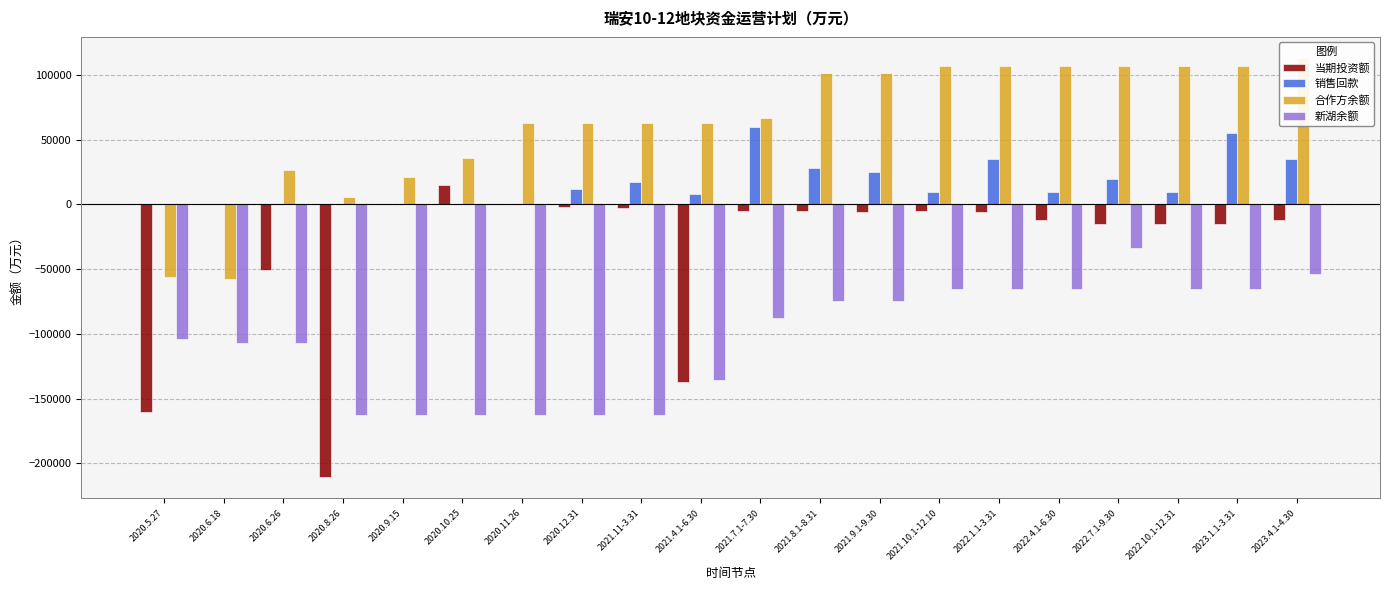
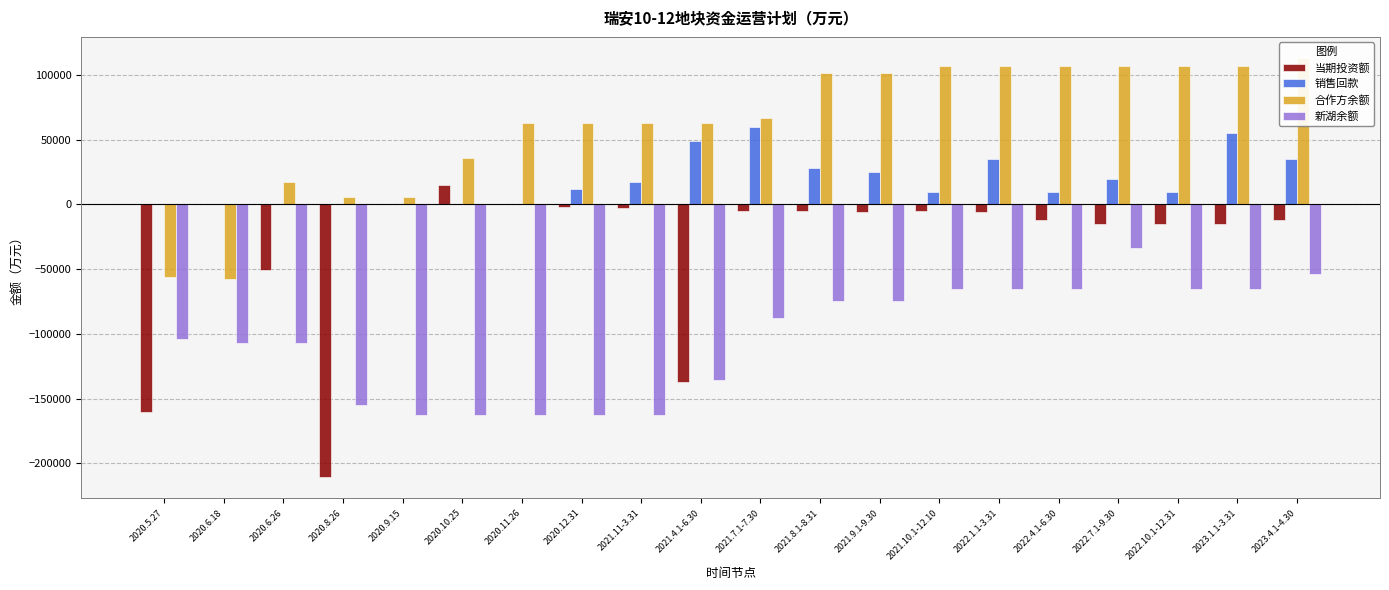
  {
    "当期投资额": {
      "2020.5.27": -160000,
      "2020.6.18": 0,
      "2020.6.26": -51000,
      "2020.8.26": -211000,
      "2020.9.15": 0,
      "2020.10.25": 15000,
      "2020.11.26": 0,
      "2020.12.31": -2000,
      "2021.11-3.31": -3000,
      "2021.4.1-6.30": -137000,
      "2021.7.1-7.30": -5000,
      "2021.8.1-8.31": -5000,
      "2021.9.1-9.30": -6000,
      "2021.10.1-12.10": -5000,
      "2022.1.1-3.31": -6000,
      "2022.4.1-6.30": -12000,
      "2022.7.1-9.30": -15000,
      "2022.10.1-12.31": -15000,
      "2023.1.1-3.31": -15000,
      "2023.4.1-4.30": -12000
    },
    "销售回款": {
      "2020.5.27": 0,
      "2020.6.18": 0,
      "2020.6.26": 0,
      "2020.8.26": 0,
      "2020.9.15": 0,
      "2020.10.25": 0,
      "2020.11.26": 0,
      "2020.12.31": 12000,
      "2021.11-3.31": 17000,
-     "2021.4.1-6.30": 8000,
+     "2021.4.1-6.30": 49000,
      "2021.7.1-7.30": 60000,
      "2021.8.1-8.31": 28000,
      "2021.9.1-9.30": 25000,
      "2021.10.1-12.10": 10000,
      "2022.1.1-3.31": 35000,
      "2022.4.1-6.30": 10000,
      "2022.7.1-9.30": 20000,
      "2022.10.1-12.31": 10000,
      "2023.1.1-3.31": 55000,
      "2023.4.1-4.30": 35000
    },
    "合作方余额": {
      "2020.5.27": -56000,
      "2020.6.18": -58000,
-     "2020.6.26": 27000,
+     "2020.6.26": 17000,
      "2020.8.26": 6000,
-     "2020.9.15": 21000,
+     "2020.9.15": 6000,
      "2020.10.25": 36000,
      "2020.11.26": 63000,
      "2020.12.31": 63000,
      "2021.11-3.31": 63000,
      "2021.4.1-6.30": 63000,
      "2021.7.1-7.30": 67000,
      "2021.8.1-8.31": 102000,
      "2021.9.1-9.30": 102000,
      "2021.10.1-12.10": 107000,
      "2022.1.1-3.31": 107000,
      "2022.4.1-6.30": 107000,
      "2022.7.1-9.30": 107000,
      "2022.10.1-12.31": 107000,
      "2023.1.1-3.31": 107000
    },
    "新湖余额": {
      "2020.5.27": -104000,
      "2020.6.18": -107000,
      "2020.6.26": -107000,
-     "2020.8.26": -162000,
+     "2020.8.26": -155000,
      "2020.9.15": -162000,
      "2020.10.25": -162000,
      "2020.11.26": -162000,
      "2020.12.31": -162000,
      "2021.11-3.31": -162000,
      "2021.4.1-6.30": -135000,
      "2021.7.1-7.30": -88000,
      "2021.8.1-8.31": -75000,
      "2021.9.1-9.30": -75000,
      "2021.10.1-12.10": -65000,
      "2022.1.1-3.31": -65000,
      "2022.4.1-6.30": -65000,
      "2022.7.1-9.30": -33000,
      "2022.10.1-12.31": -65000,
      "2023.1.1-3.31": -65000,
      "2023.4.1-4.30": -53000
    }
  }
